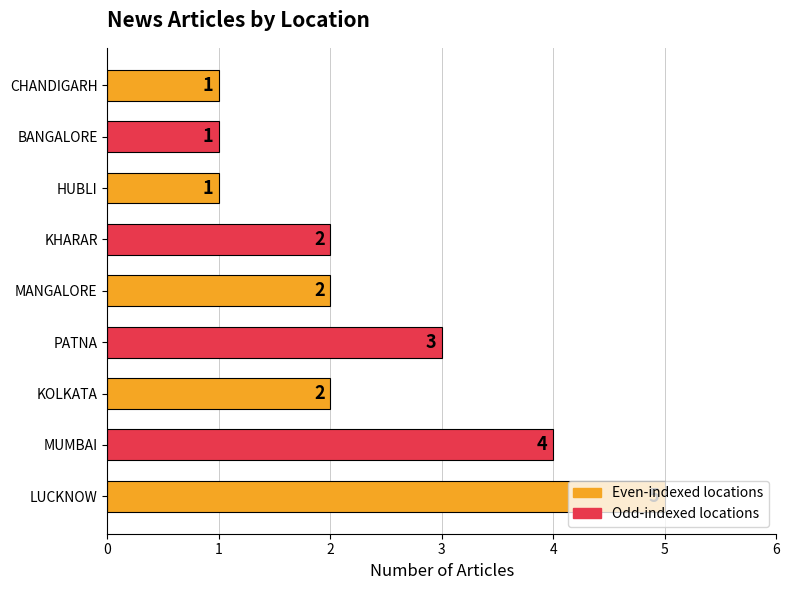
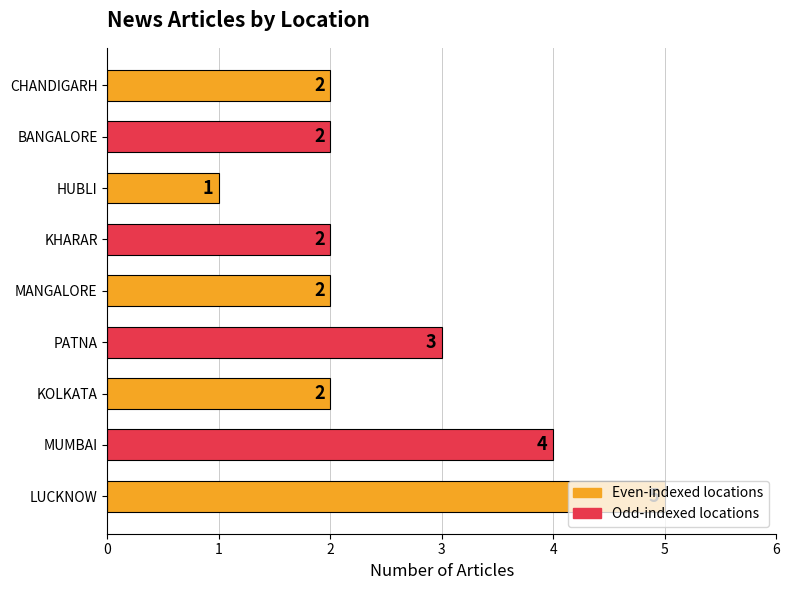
  {
-   "CHANDIGARH": 1,
-   "BANGALORE": 1,
+   "CHANDIGARH": 2,
+   "BANGALORE": 2,
    "HUBLI": 1,
    "KHARAR": 2,
    "MANGALORE": 2,
    "PATNA": 3,
    "KOLKATA": 2,
    "MUMBAI": 4
  }
